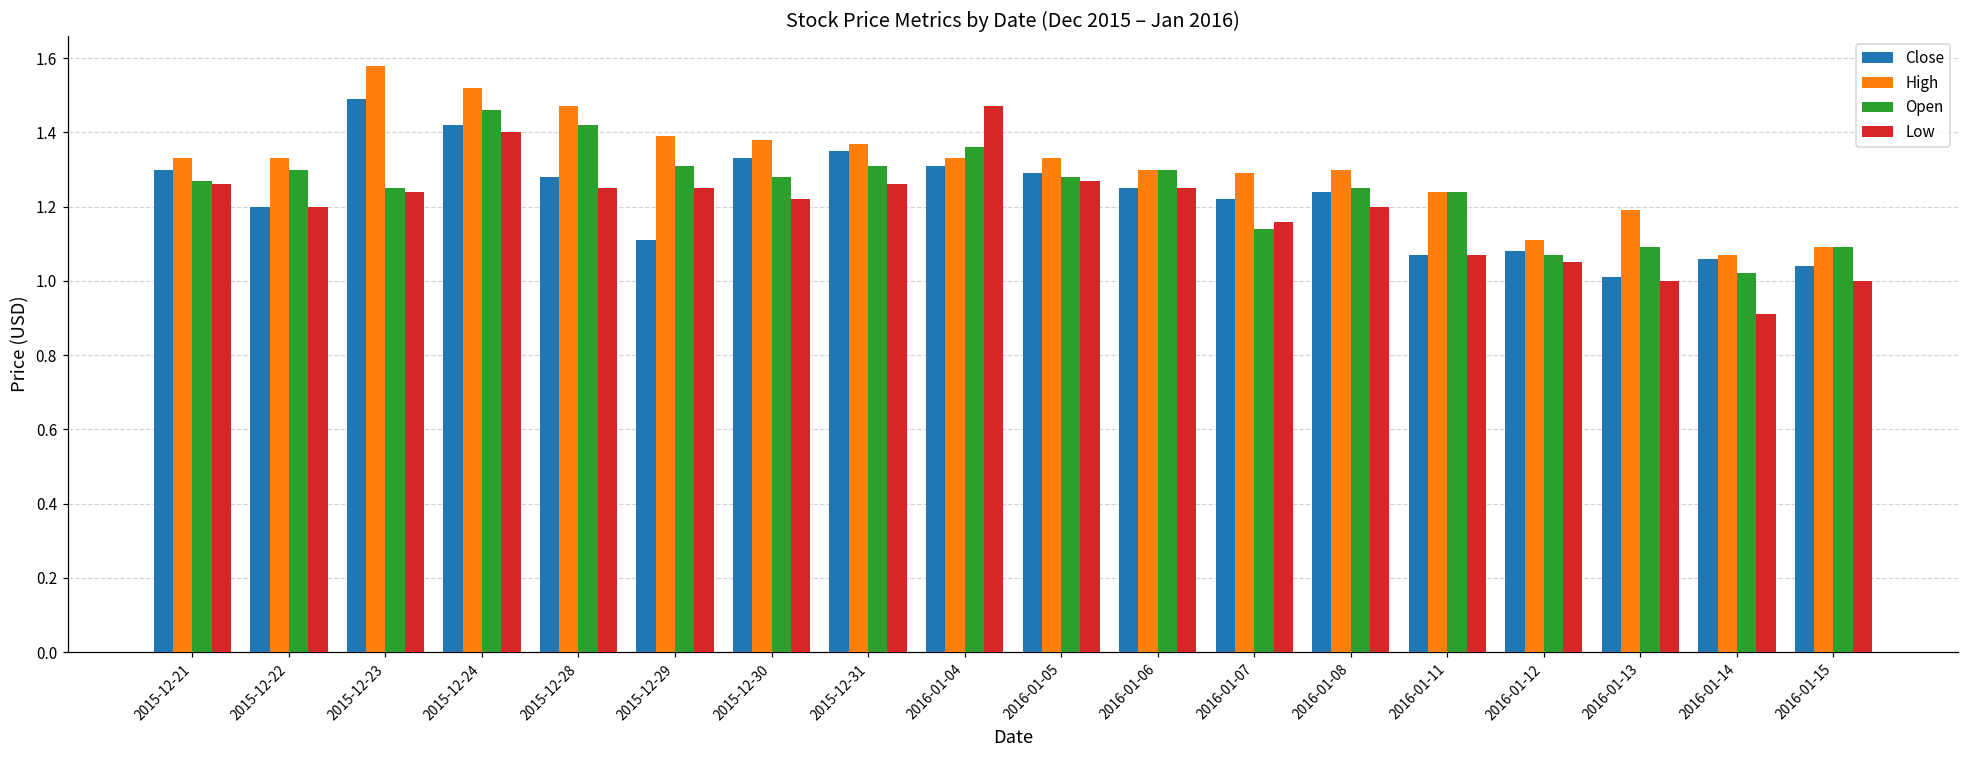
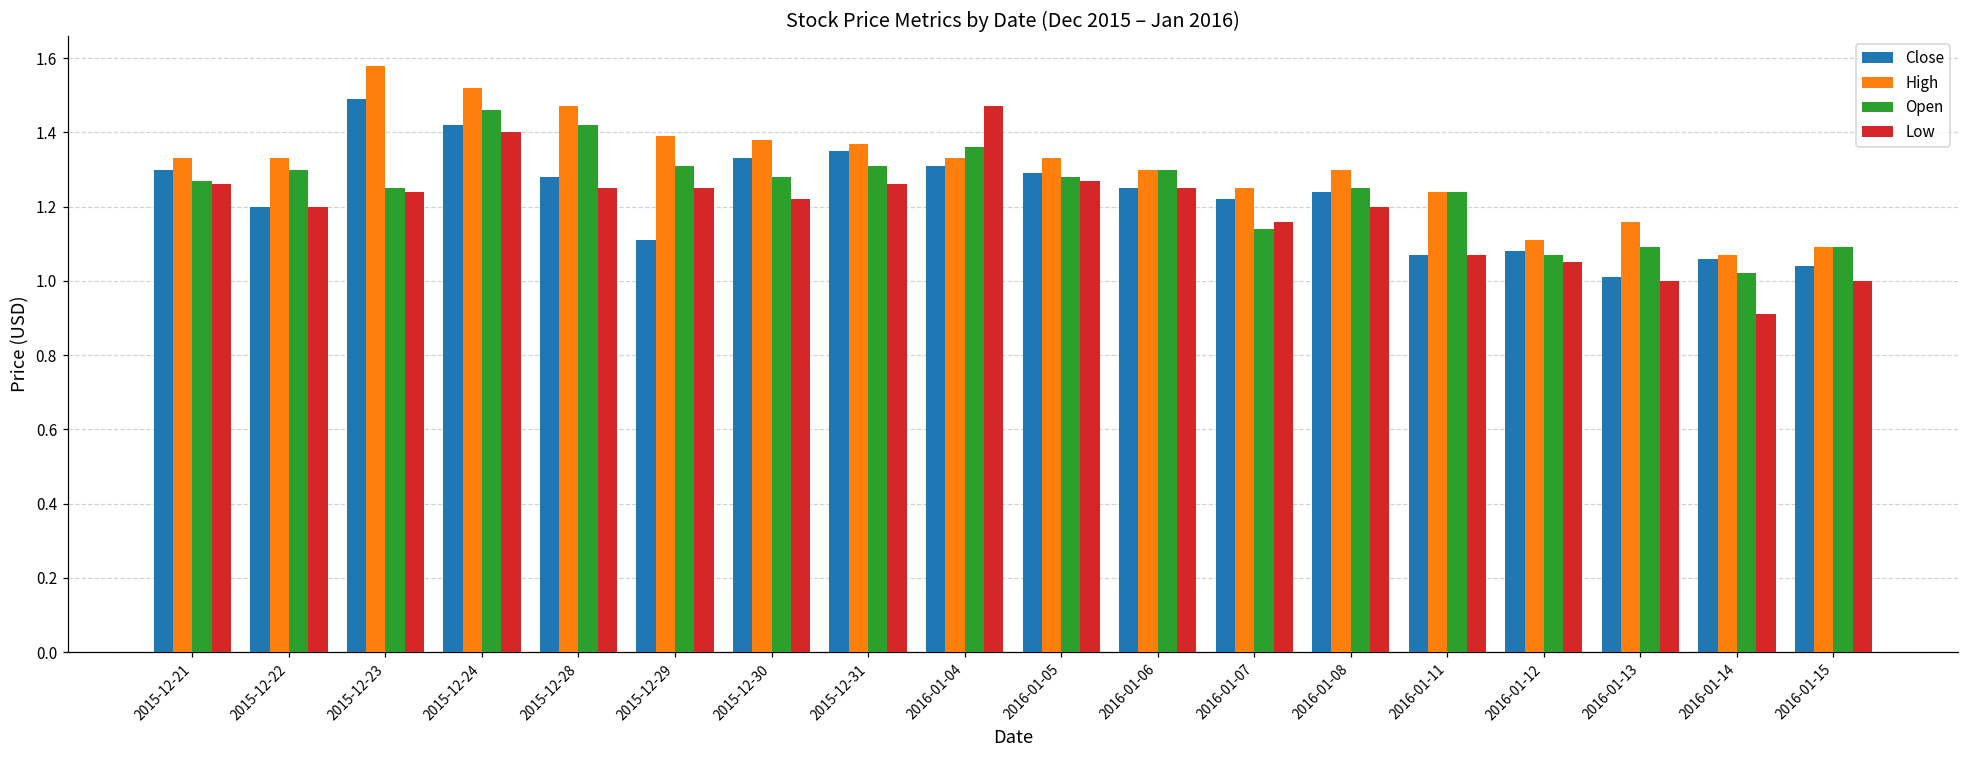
  {
    "Close": {
      "2015-12-21": 1.30,
      "2015-12-22": 1.20,
      "2015-12-23": 1.49,
      "2015-12-24": 1.42,
      "2015-12-28": 1.28,
      "2015-12-29": 1.11,
      "2015-12-30": 1.33,
      "2015-12-31": 1.35,
      "2016-01-04": 1.31,
      "2016-01-05": 1.29,
      "2016-01-06": 1.25,
      "2016-01-07": 1.22,
      "2016-01-08": 1.24,
      "2016-01-11": 1.07,
      "2016-01-12": 1.08,
      "2016-01-13": 1.01,
      "2016-01-14": 1.06,
      "2016-01-15": 1.04
    },
    "High": {
      "2015-12-21": 1.33,
      "2015-12-22": 1.33,
      "2015-12-23": 1.58,
      "2015-12-24": 1.52,
      "2015-12-28": 1.47,
      "2015-12-29": 1.39,
      "2015-12-30": 1.38,
      "2015-12-31": 1.37,
      "2016-01-04": 1.33,
      "2016-01-05": 1.33,
      "2016-01-06": 1.30,
-     "2016-01-07": 1.29,
+     "2016-01-07": 1.25,
      "2016-01-08": 1.30,
      "2016-01-11": 1.24,
      "2016-01-12": 1.11,
-     "2016-01-13": 1.19,
+     "2016-01-13": 1.16,
      "2016-01-14": 1.07,
      "2016-01-15": 1.09
    },
    "Open": {
      "2015-12-21": 1.27,
      "2015-12-22": 1.30,
      "2015-12-23": 1.25,
      "2015-12-24": 1.46,
      "2015-12-28": 1.42,
      "2015-12-29": 1.31,
      "2015-12-30": 1.28,
      "2015-12-31": 1.31,
      "2016-01-04": 1.36,
      "2016-01-05": 1.28,
      "2016-01-06": 1.30,
      "2016-01-07": 1.14,
      "2016-01-08": 1.25,
      "2016-01-11": 1.24,
      "2016-01-12": 1.07,
      "2016-01-13": 1.09,
      "2016-01-14": 1.02,
      "2016-01-15": 1.09
    },
    "Low": {
      "2015-12-21": 1.26,
      "2015-12-22": 1.20,
      "2015-12-23": 1.24,
      "2015-12-24": 1.40,
      "2015-12-28": 1.25,
      "2015-12-29": 1.25,
      "2015-12-30": 1.22,
      "2015-12-31": 1.26,
      "2016-01-04": 1.47,
      "2016-01-05": 1.27,
      "2016-01-06": 1.25,
      "2016-01-07": 1.16,
      "2016-01-08": 1.20,
      "2016-01-11": 1.07,
      "2016-01-12": 1.05,
      "2016-01-13": 1.00,
      "2016-01-14": 0.91,
      "2016-01-15": 1.00
    }
  }
